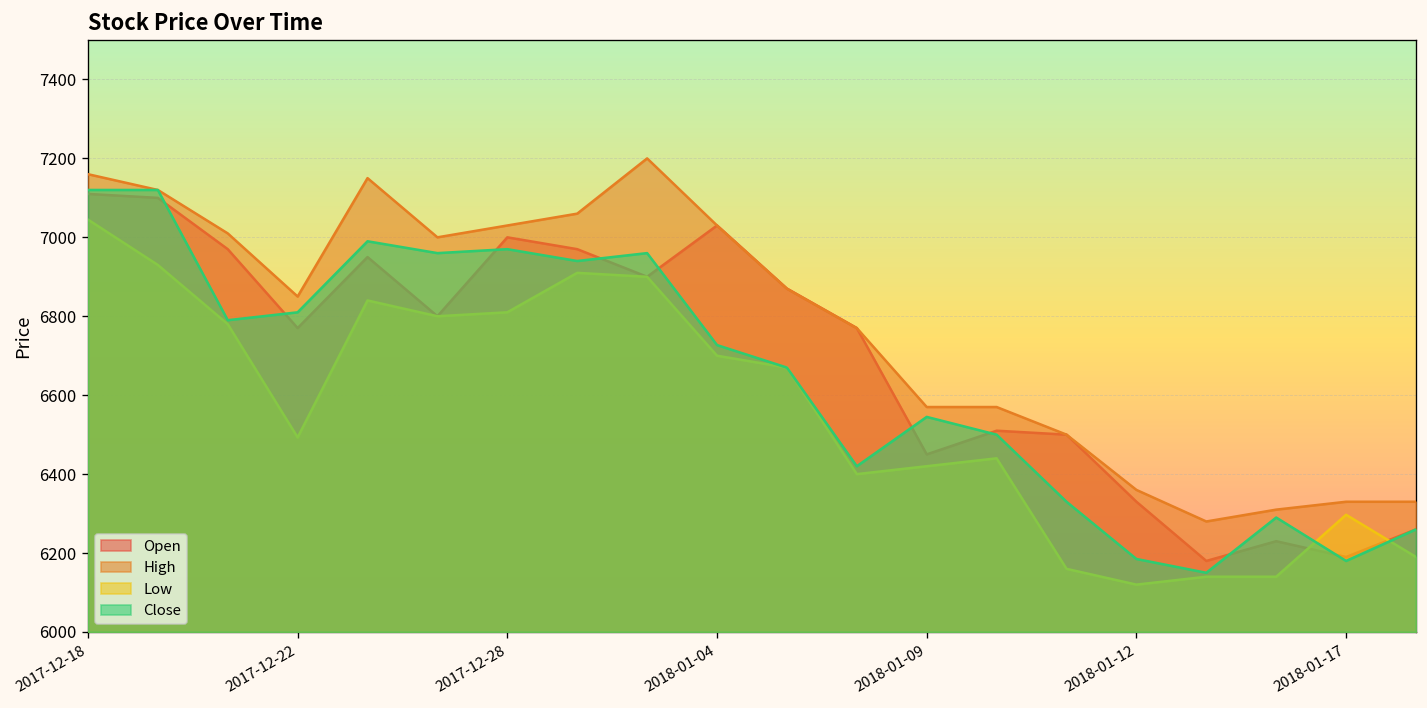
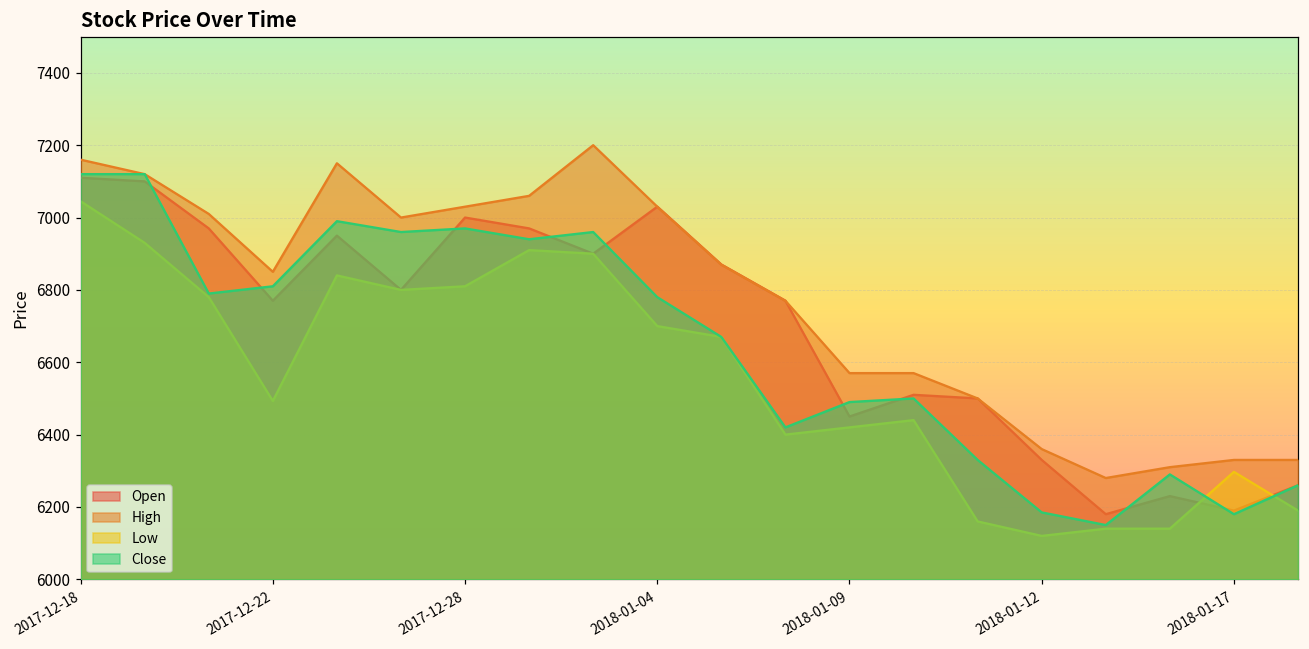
  {
    "Low": {
      "2017-12-18": 7050,
      "2017-12-22": 6490,
      "2017-12-28": 6810,
      "2018-01-04": 6700,
      "2018-01-09": 6420,
      "2018-01-12": 6120,
      "2018-01-17": 6300
    },
    "Close": {
      "2017-12-18": 7120,
      "2017-12-22": 6810,
      "2017-12-28": 6970,
-     "2018-01-04": 6730,
-     "2018-01-09": 6550,
+     "2018-01-04": 6780,
+     "2018-01-09": 6490,
      "2018-01-12": 6190,
      "2018-01-17": 6180
    }
  }
